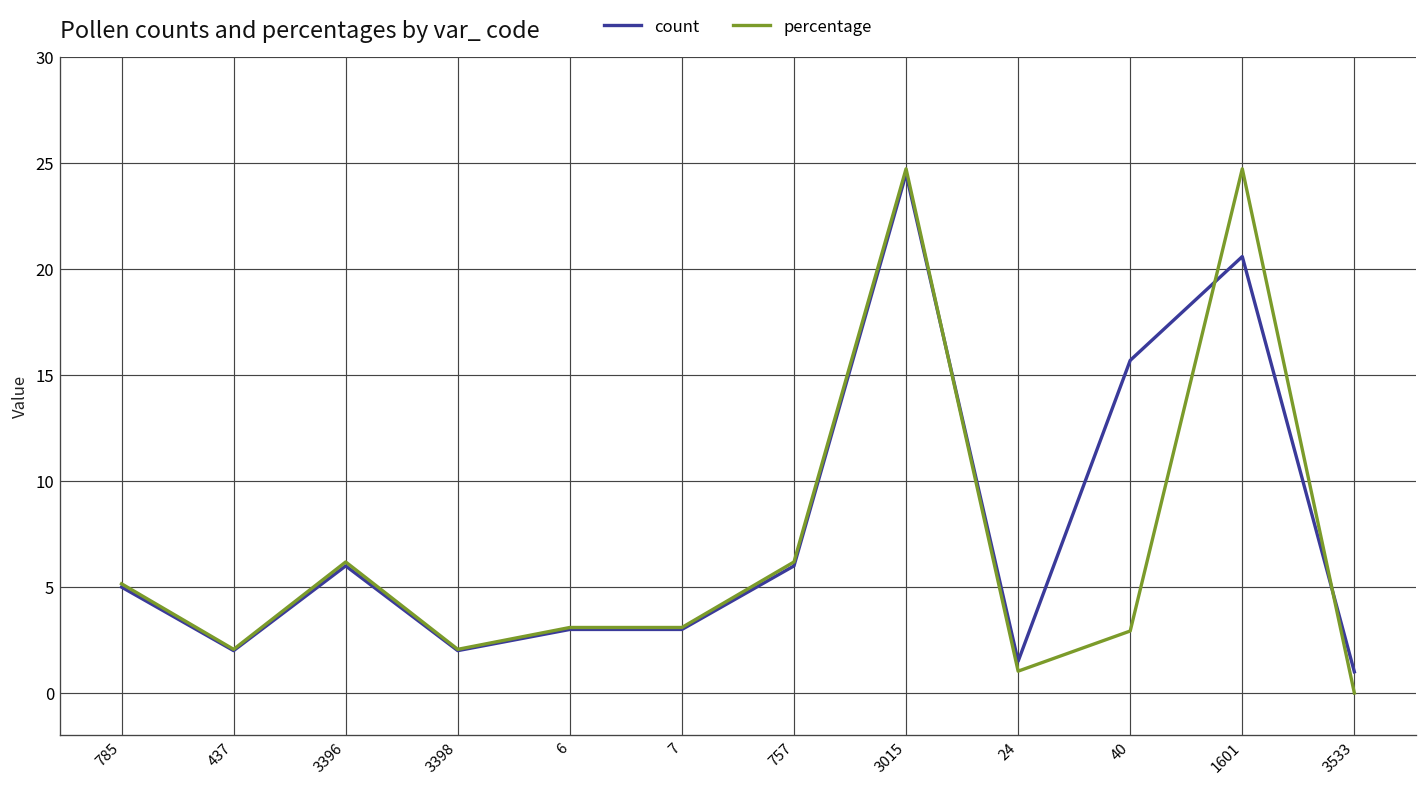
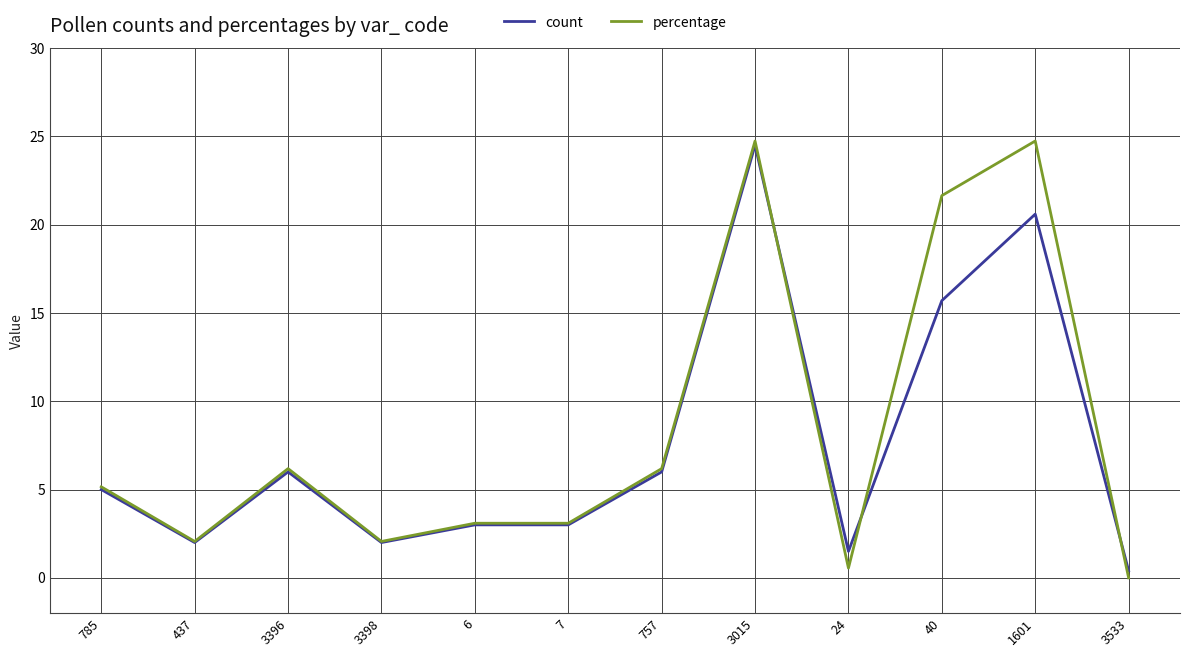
  {
    "count": {
      "785": 5.0,
      "3396": 6.0,
      "757": 6.0,
      "3015": 24.5,
      "24": 1.5,
      "40": 15.7,
      "1601": 20.6,
-     "3533": 1.0
+     "3533": 0.4
    },
    "percentage": {
      "785": 5.2,
      "3396": 6.2,
      "757": 6.2,
      "3015": 24.7,
-     "24": 1.0,
-     "40": 2.9,
+     "24": 0.6,
+     "40": 21.6,
      "1601": 24.7,
      "3533": 0.0
    }
  }
